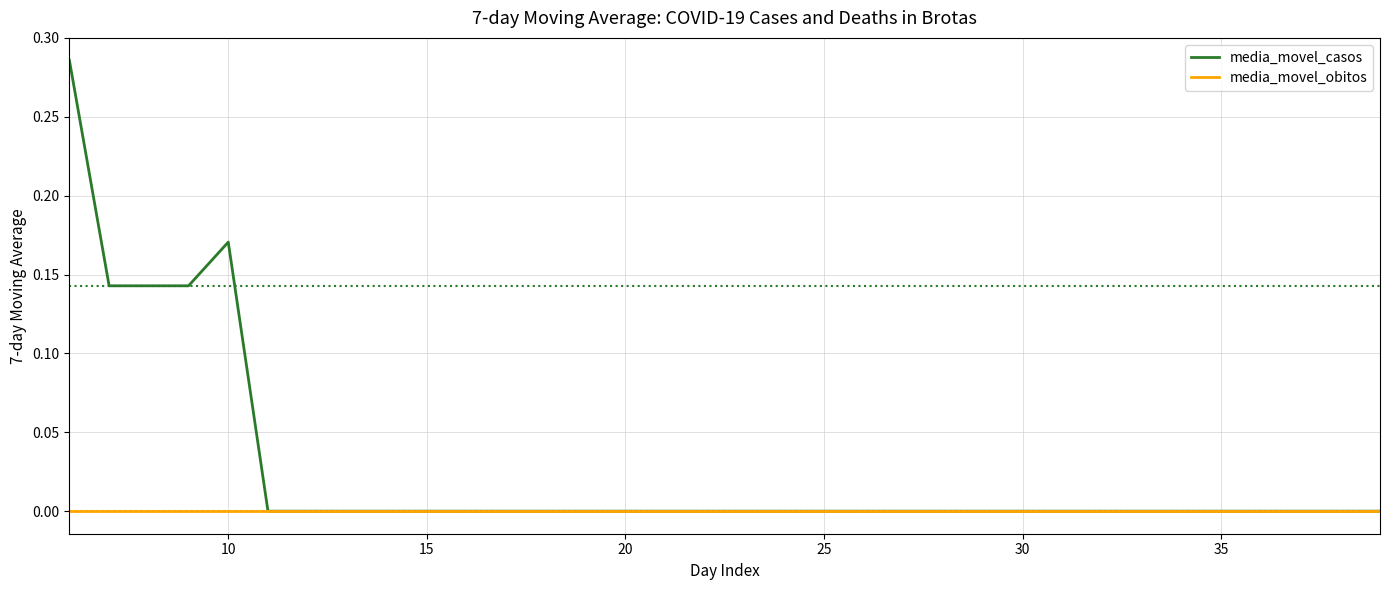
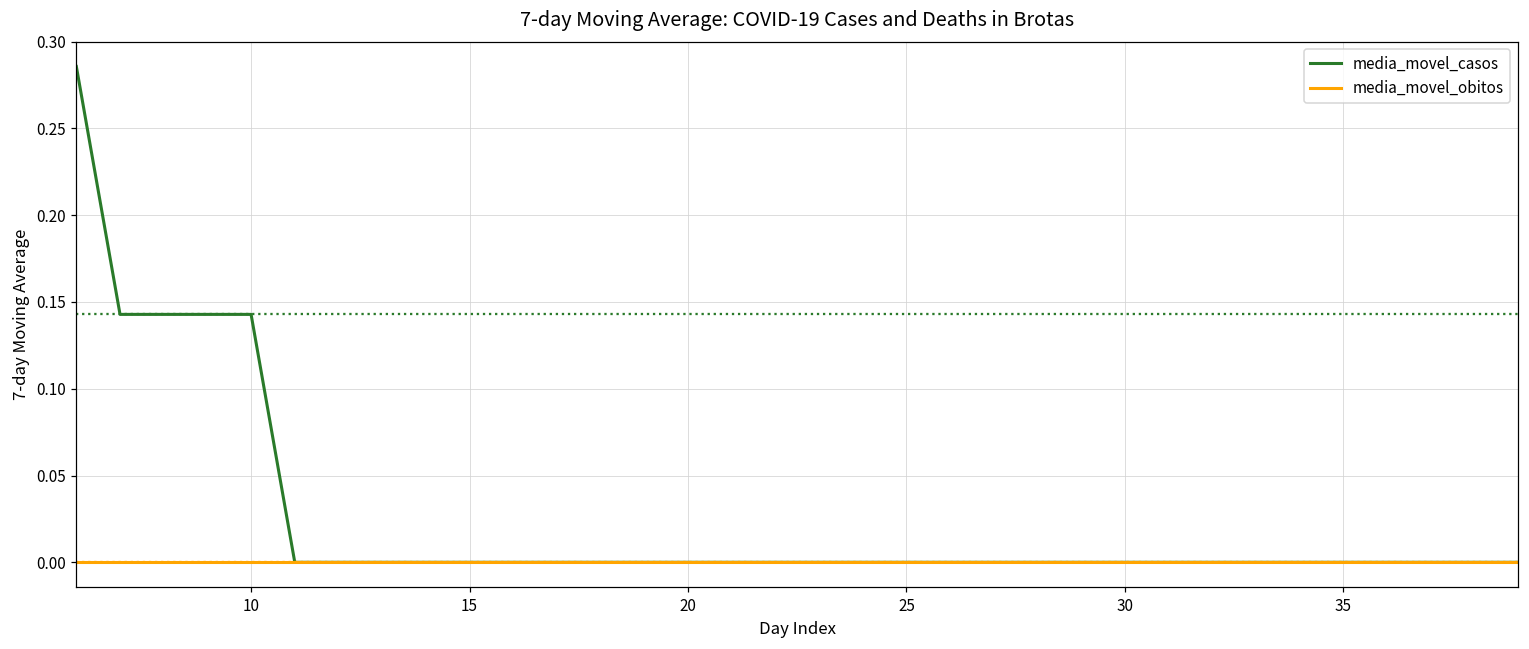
  {
    "media_movel_casos": {
-     "10": 0.171
+     "10": 0.143
    },
    "media_movel_obitos": {
      "10": 0.000
    }
  }
